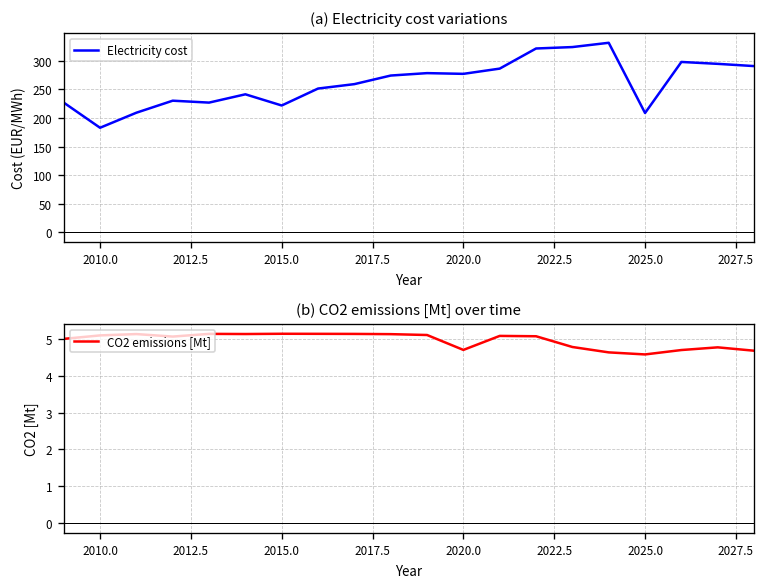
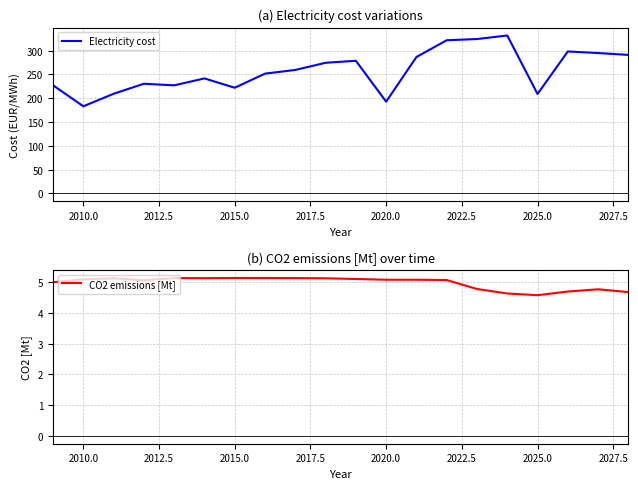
  {
    "(a) Electricity cost variations": {
      "2010.0": 180,
      "2015.0": 220,
-     "2020.0": 280,
+     "2020.0": 190,
      "2025.0": 210
    },
    "(b) CO2 emissions [Mt] over time": {
      "2015.0": 5.1,
-     "2020.0": 4.7,
+     "2020.0": 5.1,
      "2025.0": 4.6
    }
  }
